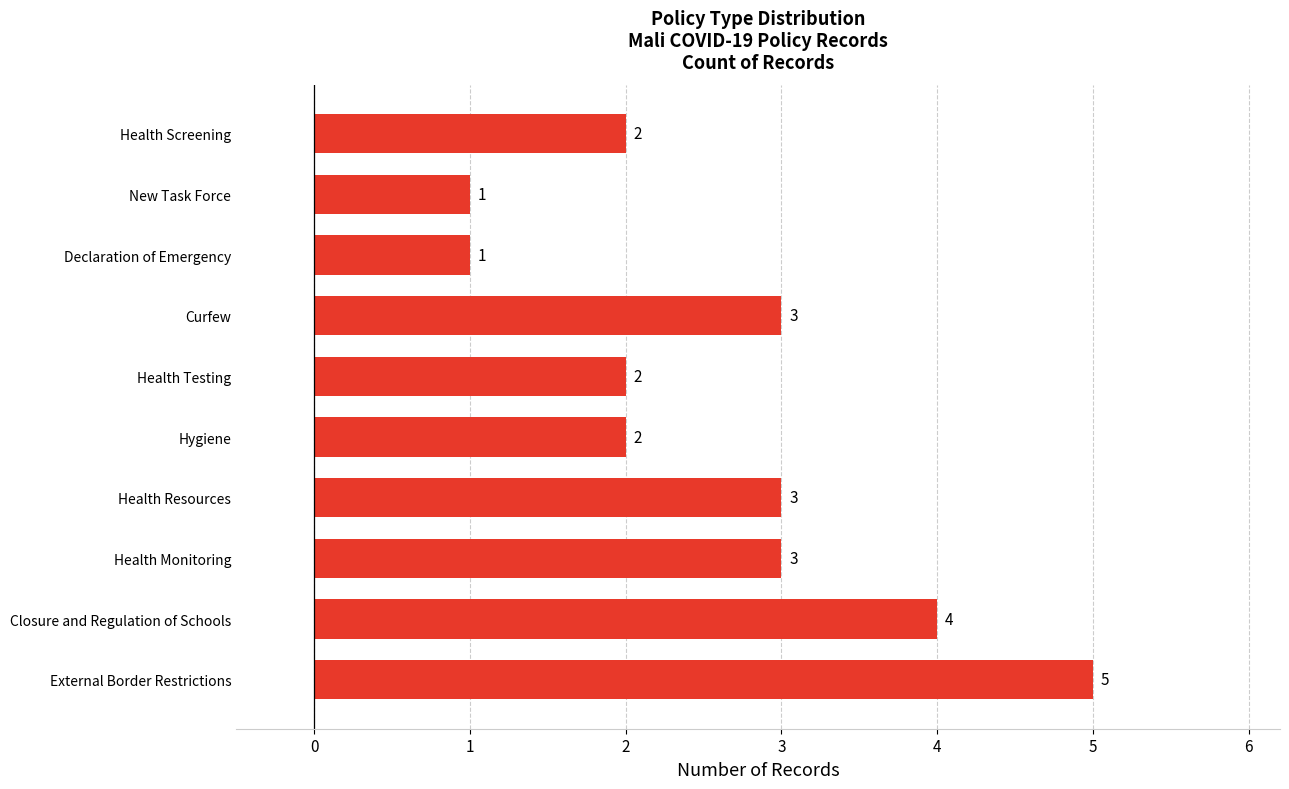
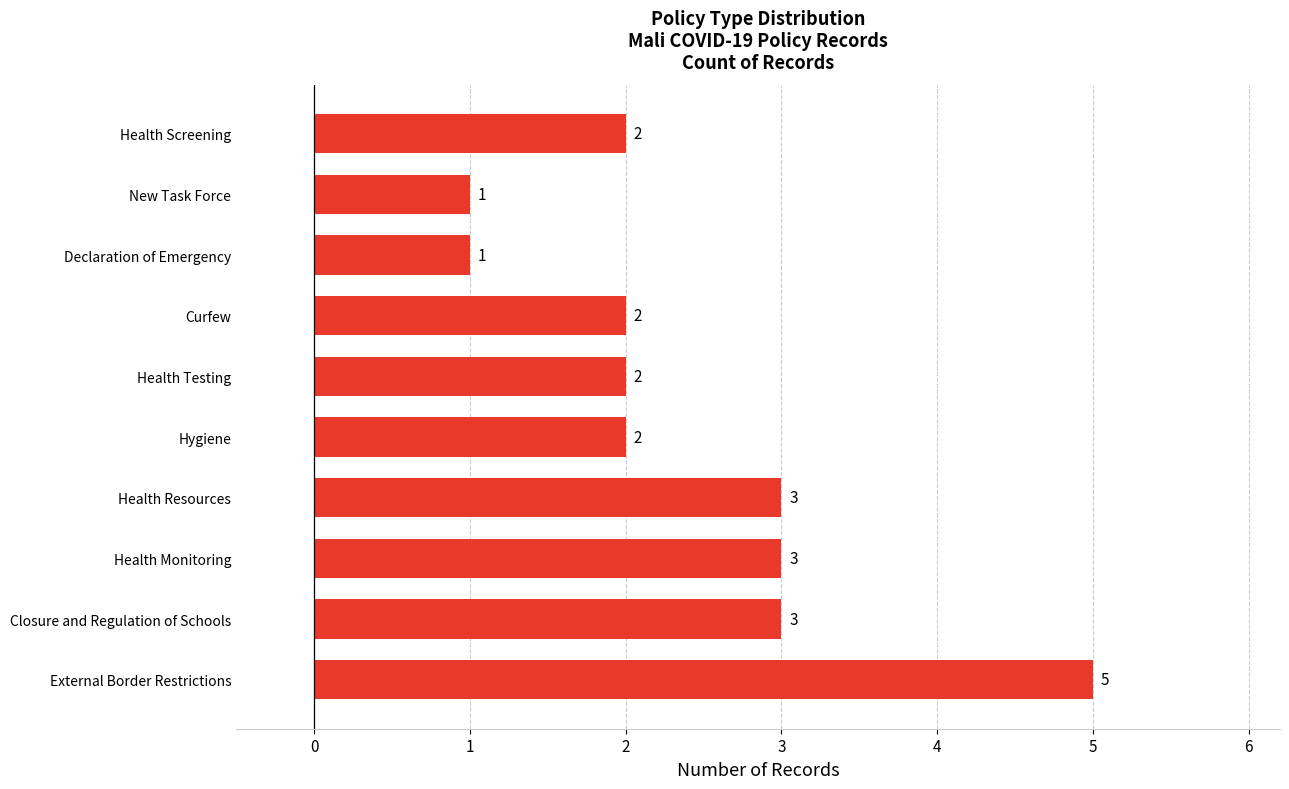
  {
    "Health Screening": 2,
    "New Task Force": 1,
    "Declaration of Emergency": 1,
-   "Curfew": 3,
+   "Curfew": 2,
    "Health Testing": 2,
    "Hygiene": 2,
    "Health Resources": 3,
    "Health Monitoring": 3,
-   "Closure and Regulation of Schools": 4,
+   "Closure and Regulation of Schools": 3,
    "External Border Restrictions": 5
  }
